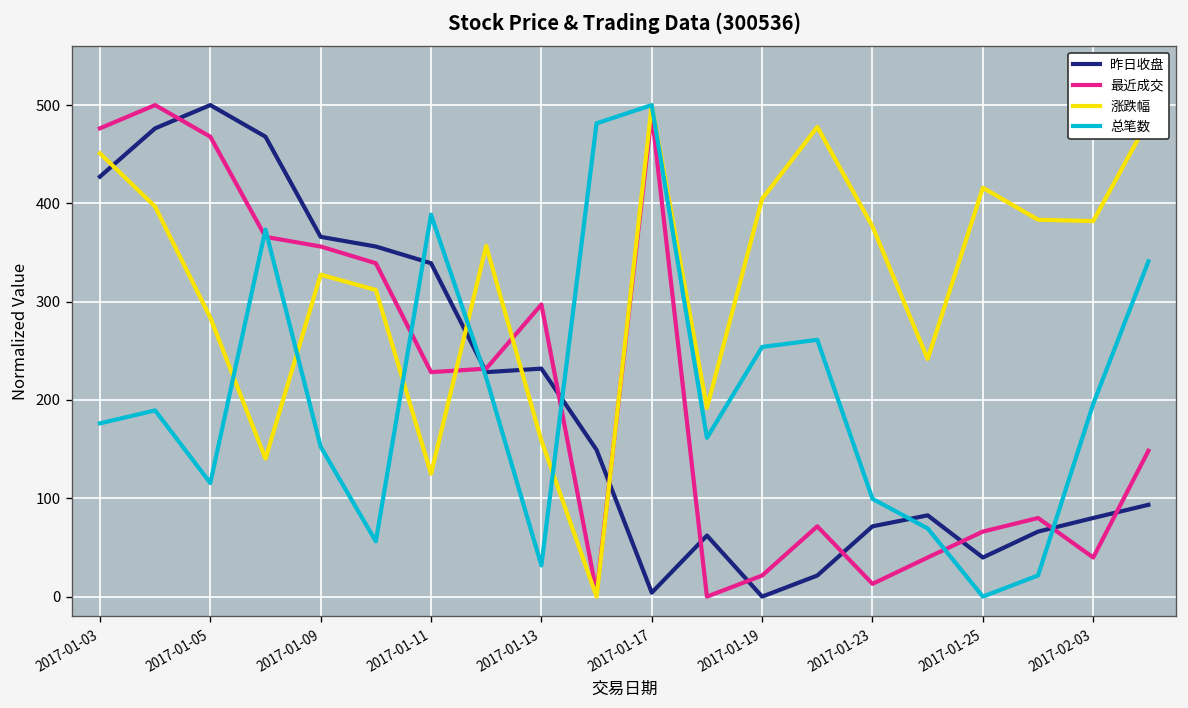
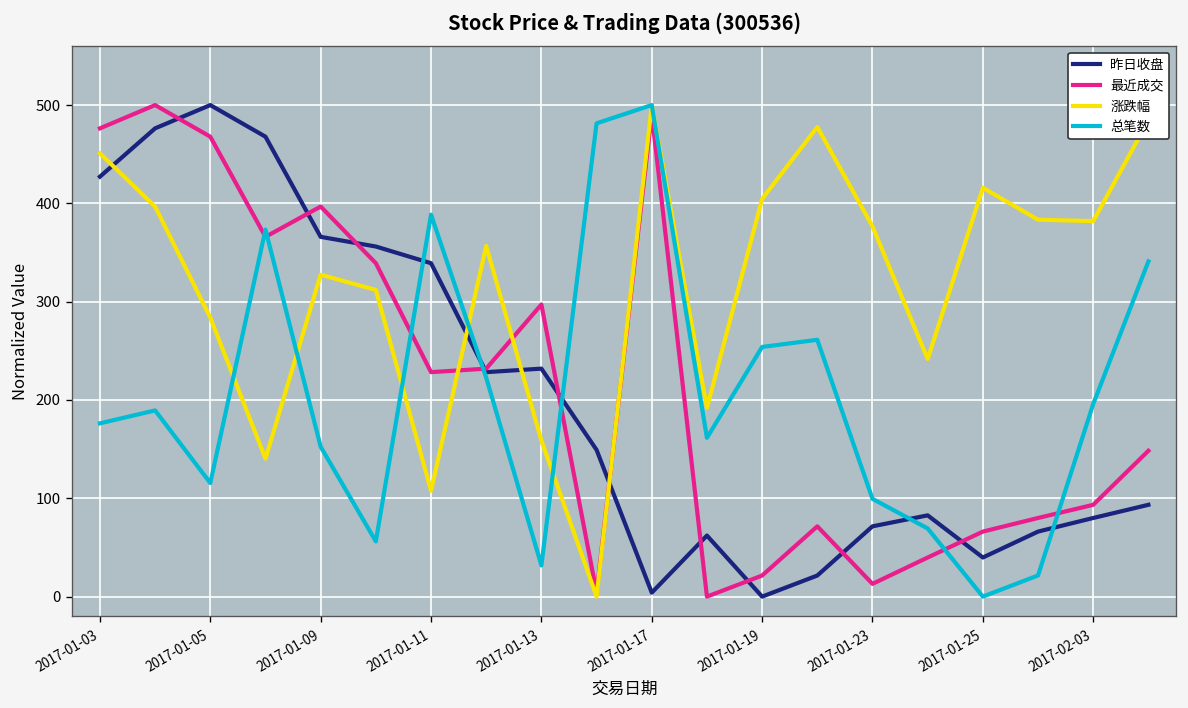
  {
    "昨日收盘": {
      "2017-01-03": 430,
      "2017-01-05": 500,
      "2017-01-09": 370,
      "2017-01-11": 340,
      "2017-01-13": 230,
      "2017-01-17": 0,
      "2017-01-19": 0,
      "2017-01-23": 70,
      "2017-01-25": 40,
      "2017-02-03": 80
    },
    "最近成交": {
      "2017-01-03": 480,
      "2017-01-05": 470,
-     "2017-01-09": 360,
+     "2017-01-09": 400,
      "2017-01-11": 230,
      "2017-01-13": 300,
      "2017-01-17": 490,
      "2017-01-19": 20,
      "2017-01-23": 10,
      "2017-01-25": 70,
-     "2017-02-03": 40
+     "2017-02-03": 90
    },
    "涨跌幅": {
      "2017-01-03": 450,
      "2017-01-05": 280,
      "2017-01-09": 330,
-     "2017-01-11": 120,
+     "2017-01-11": 110,
      "2017-01-13": 160,
      "2017-01-19": 400,
      "2017-01-23": 380,
      "2017-01-25": 420,
      "2017-02-03": 380
    },
    "总笔数": {
      "2017-01-03": 180,
      "2017-01-05": 120,
      "2017-01-09": 150,
      "2017-01-11": 390,
      "2017-01-13": 30,
      "2017-01-19": 250,
      "2017-01-23": 100,
      "2017-01-25": 0,
      "2017-02-03": 200
    }
  }
